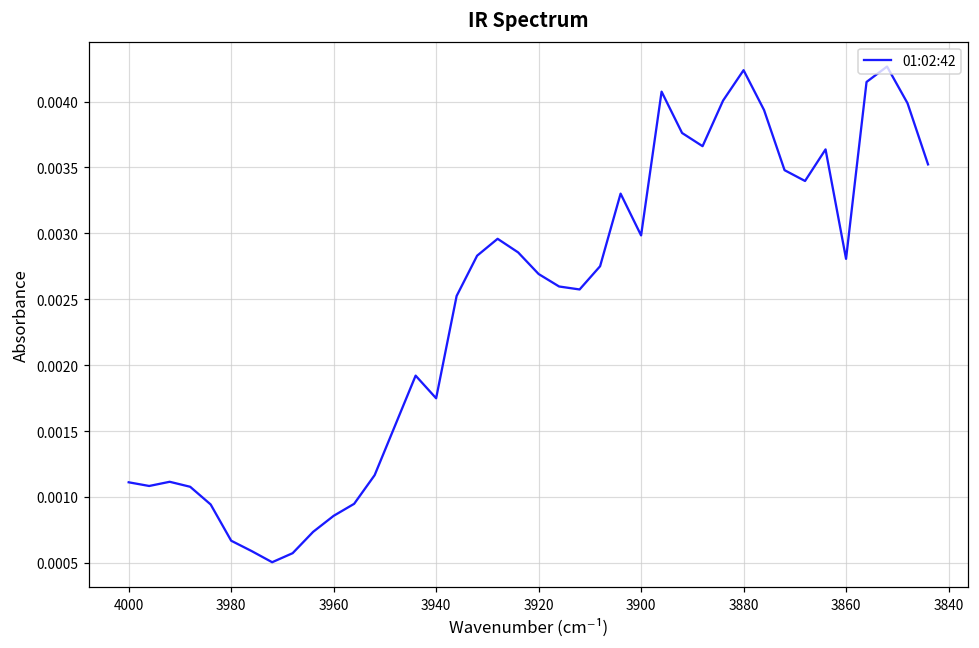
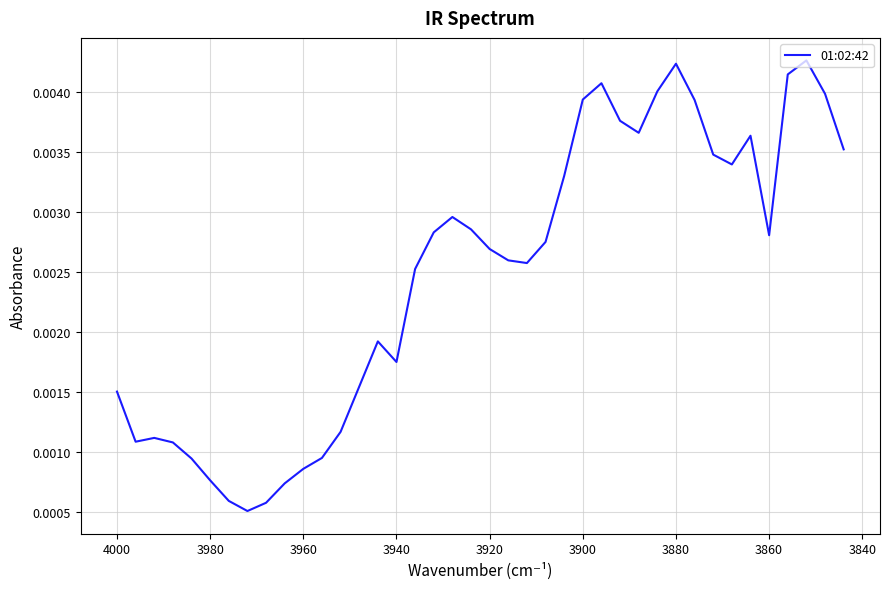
  {
-   "4000": 0.00111,
-   "3980": 0.00067,
+   "4000": 0.00150,
+   "3980": 0.00076,
    "3960": 0.00086,
    "3940": 0.00175,
    "3920": 0.00269,
-   "3900": 0.00298,
+   "3900": 0.00394,
    "3880": 0.00424,
    "3860": 0.00281
  }
